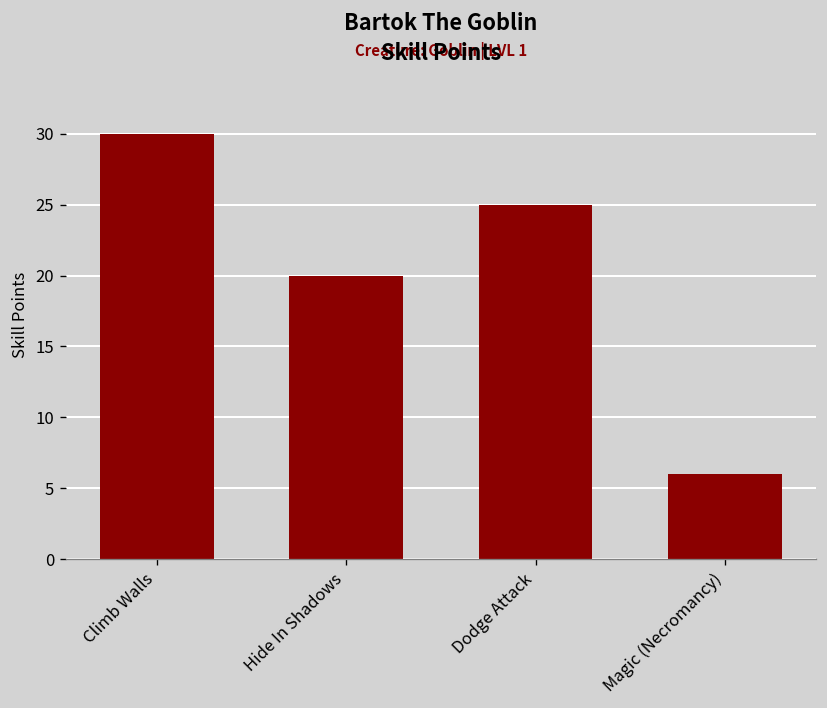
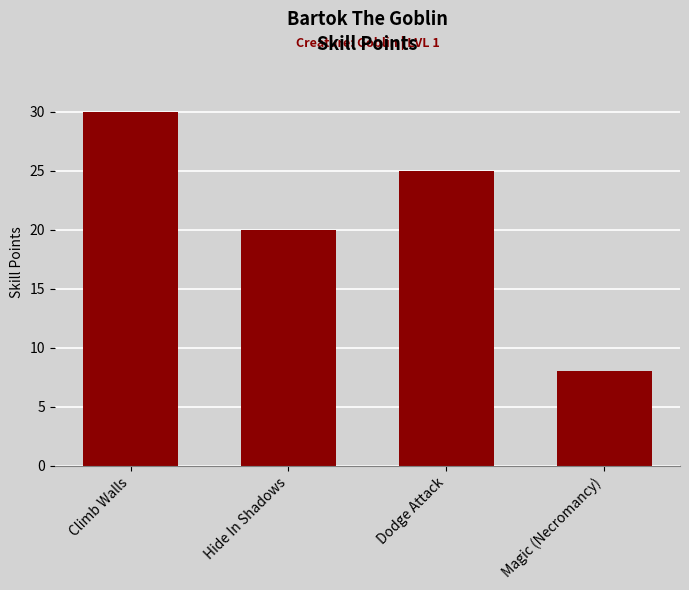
  {
    "Climb Walls": 30,
    "Hide In Shadows": 20,
    "Dodge Attack": 25,
-   "Magic (Necromancy)": 6
+   "Magic (Necromancy)": 8
  }
